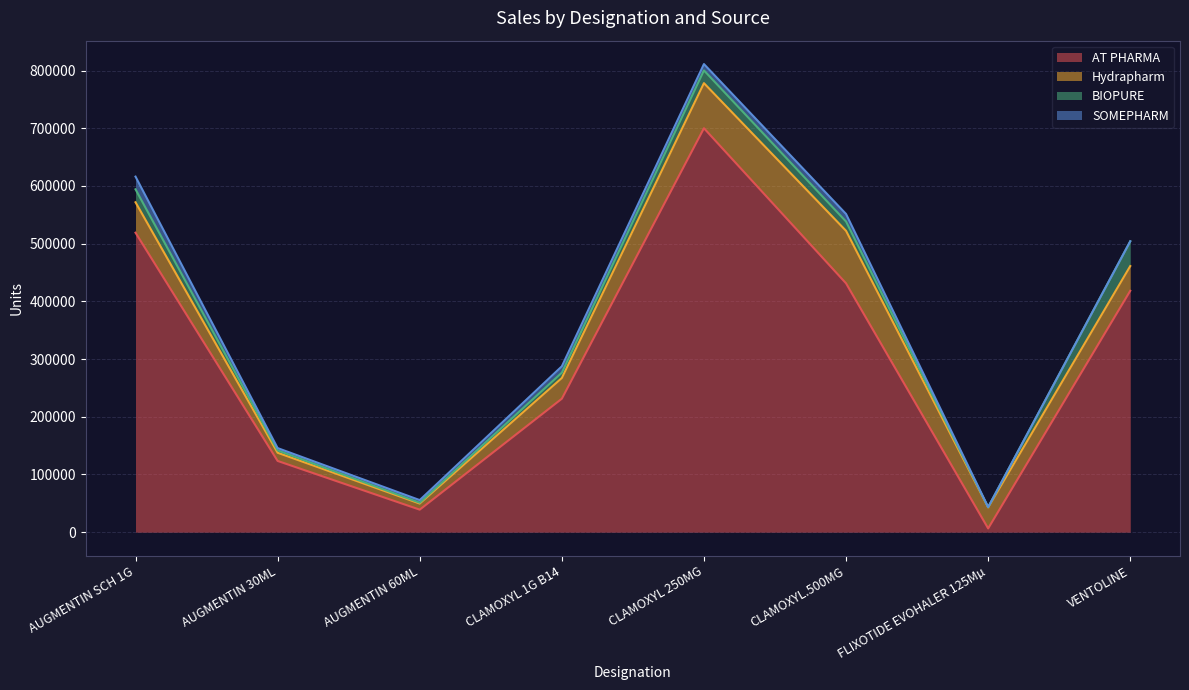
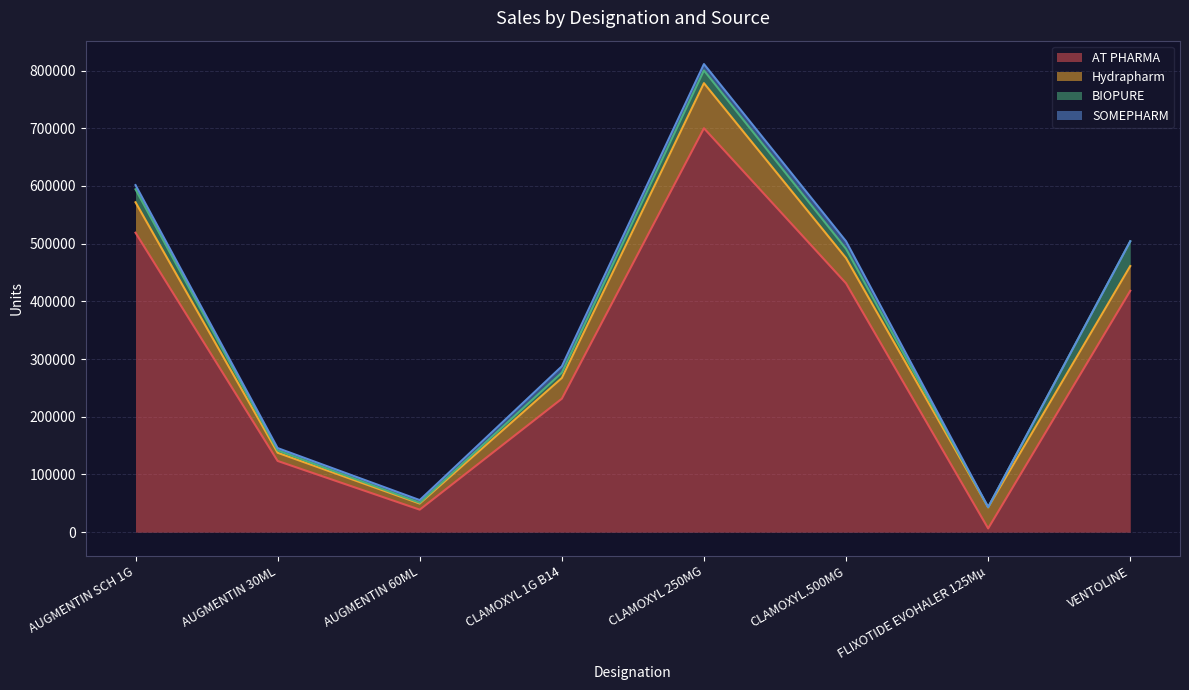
  {
    "AT PHARMA": {
      "AUGMENTIN SCH 1G": 520000,
      "AUGMENTIN 30ML": 120000,
      "AUGMENTIN 60ML": 40000,
      "CLAMOXYL 1G B14": 230000,
      "CLAMOXYL 250MG": 700000,
      "CLAMOXYL.500MG": 430000,
      "FLIXOTIDE EVOHALER 125Mµ": 10000,
      "VENTOLINE": 420000
    },
    "Hydrapharm": {
      "AUGMENTIN SCH 1G": 50000,
      "CLAMOXYL 1G B14": 40000,
      "CLAMOXYL 250MG": 80000,
-     "CLAMOXYL.500MG": 90000,
+     "CLAMOXYL.500MG": 40000,
      "VENTOLINE": 40000
    },
    "BIOPURE": {
      "AUGMENTIN SCH 1G": 20000,
      "CLAMOXYL 1G B14": 10000,
      "CLAMOXYL 250MG": 20000,
      "CLAMOXYL.500MG": 20000
    },
    "SOMEPHARM": {
-     "AUGMENTIN SCH 1G": 20000,
+     "AUGMENTIN SCH 1G": 10000,
      "AUGMENTIN 60ML": 0,
      "CLAMOXYL 1G B14": 10000,
      "CLAMOXYL 250MG": 10000,
      "CLAMOXYL.500MG": 10000
    }
  }
